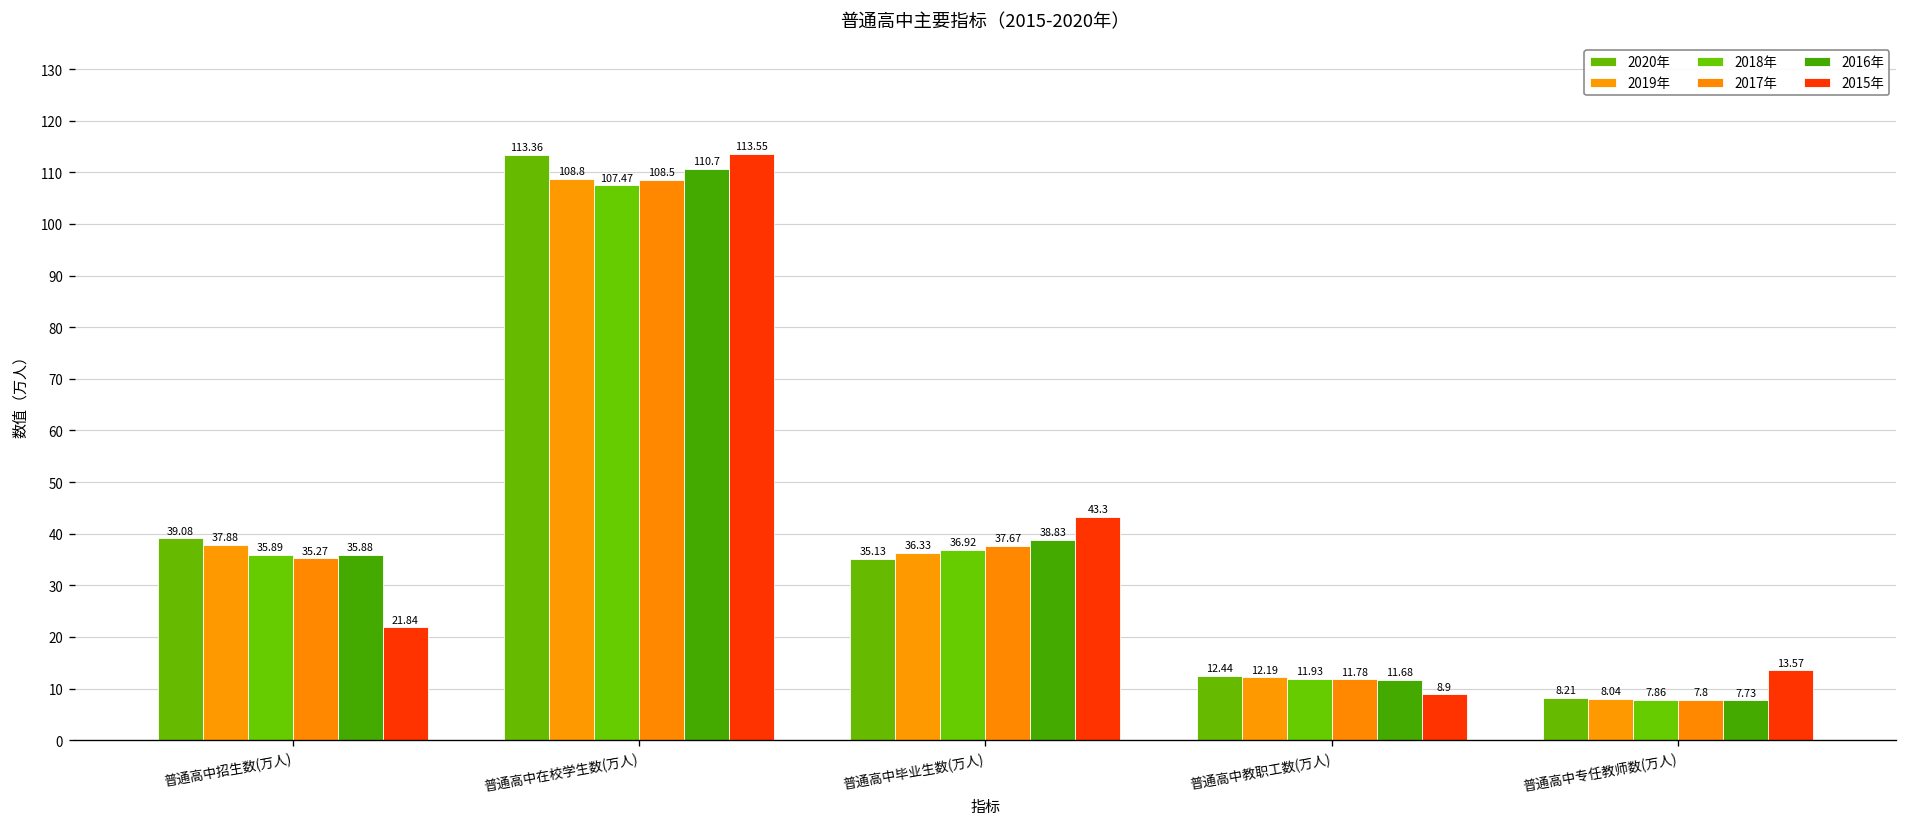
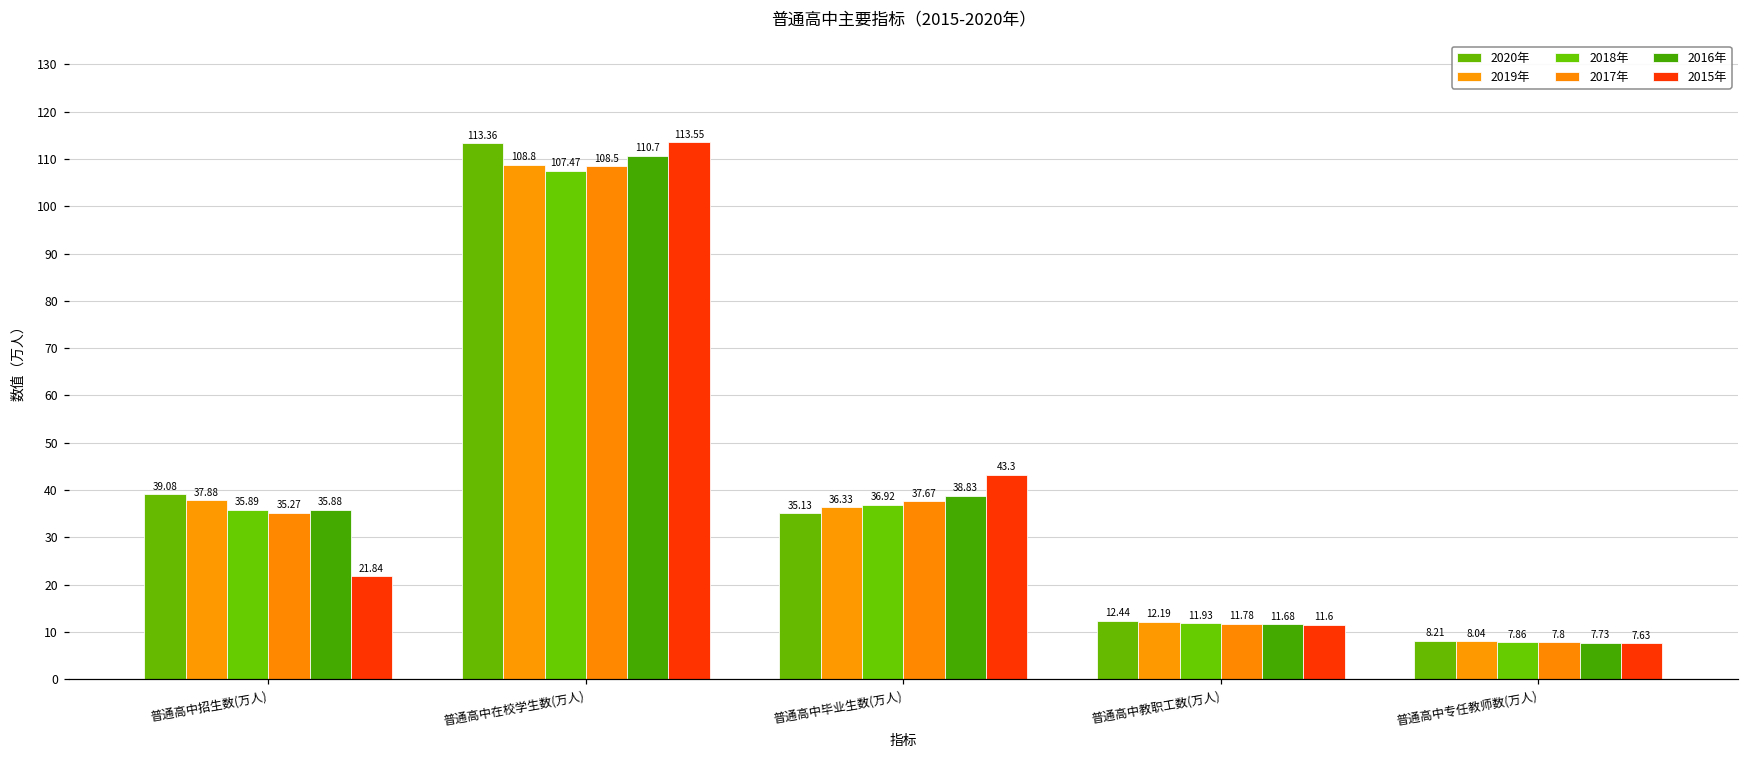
  {
    "2015年": {
      "普通高中招生数(万人)": 21.84,
      "普通高中在校学生数(万人)": 113.55,
      "普通高中毕业生数(万人)": 43.3,
-     "普通高中教职工数(万人)": 8.9,
-     "普通高中专任教师数(万人)": 13.57
+     "普通高中教职工数(万人)": 11.6,
+     "普通高中专任教师数(万人)": 7.63
    }
  }
